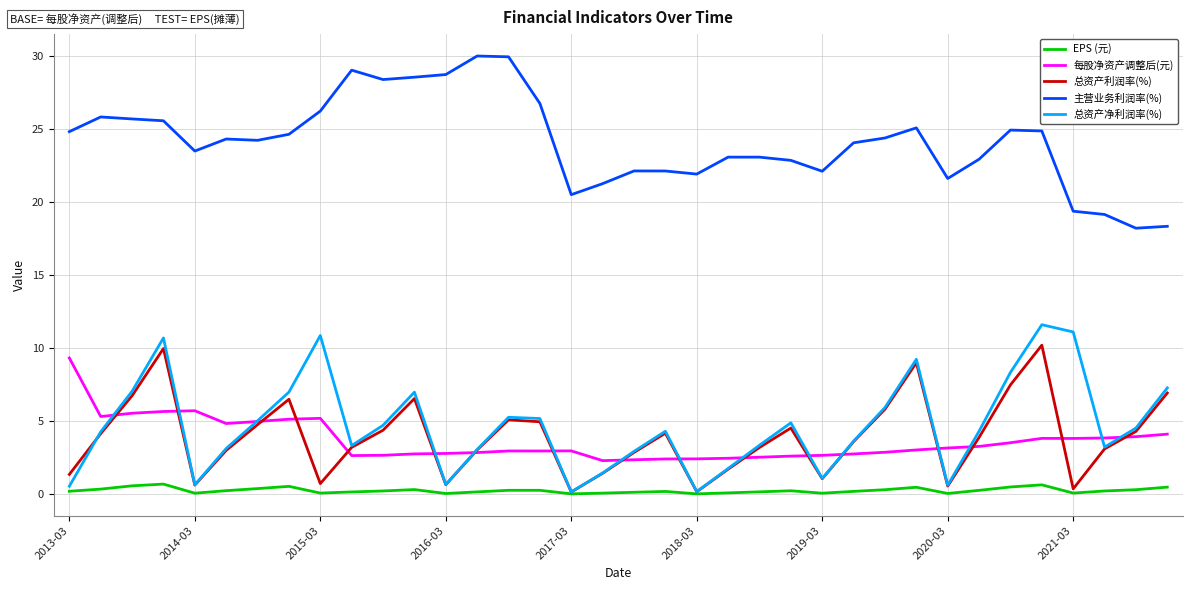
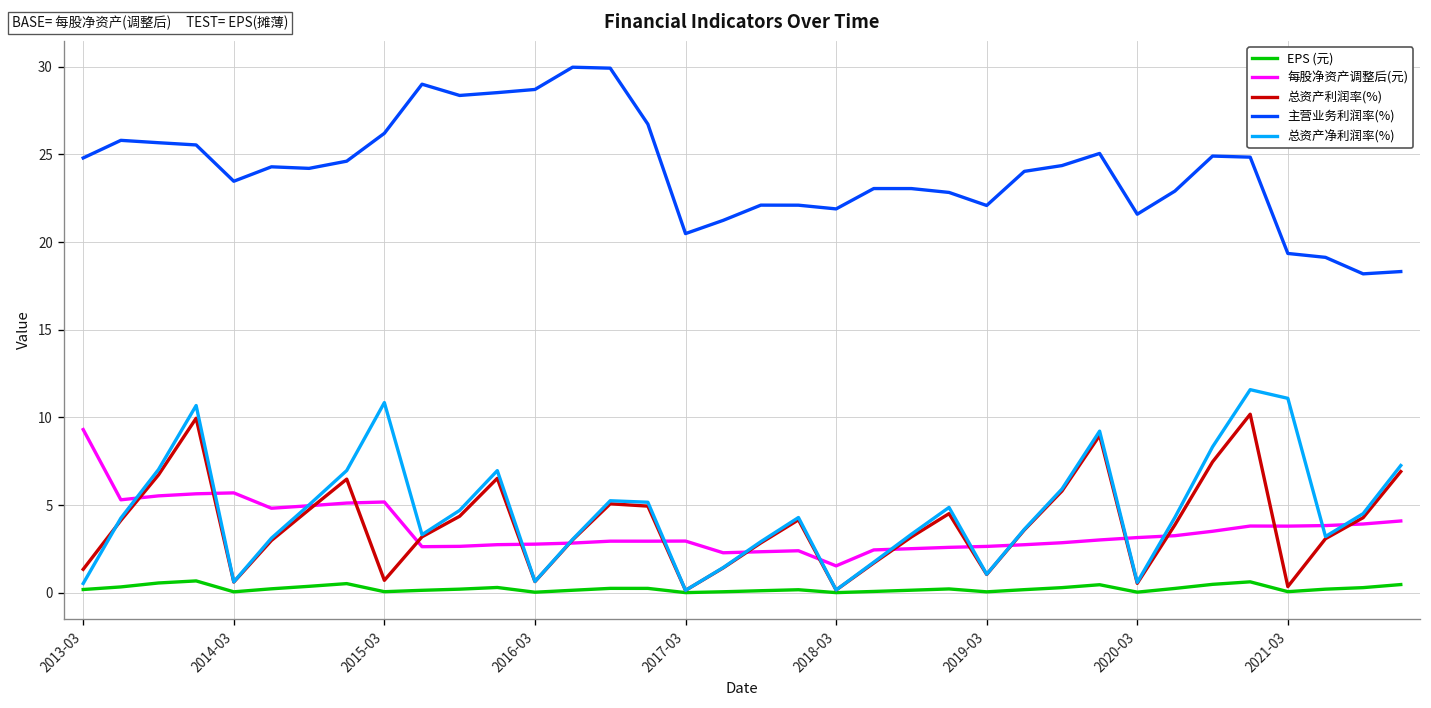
  {
    "EPS (元)": {
      "2013-03": 0.2,
      "2014-03": 0.1,
      "2015-03": 0.1,
      "2016-03": 0.0,
      "2019-03": 0.1,
      "2020-03": 0.0,
      "2021-03": 0.1
    },
    "每股净资产调整后(元)": {
      "2013-03": 9.3,
      "2014-03": 5.7,
      "2015-03": 5.2,
      "2016-03": 2.8,
      "2017-03": 2.9,
-     "2018-03": 2.4,
+     "2018-03": 1.5,
      "2019-03": 2.6,
      "2020-03": 3.1,
      "2021-03": 3.8
    },
    "总资产利润率(%)": {
      "2013-03": 1.3,
      "2015-03": 0.7,
      "2021-03": 0.4
    },
    "主营业务利润率(%)": {
      "2013-03": 24.8,
      "2014-03": 23.5,
      "2015-03": 26.2,
      "2016-03": 28.7,
      "2017-03": 20.5,
      "2018-03": 21.9,
      "2019-03": 22.1,
      "2020-03": 21.6,
      "2021-03": 19.4
    },
    "总资产净利润率(%)": {
      "2013-03": 0.5,
      "2015-03": 10.8,
      "2021-03": 11.1
    }
  }
